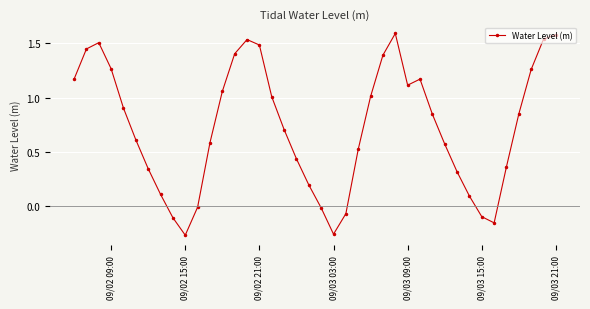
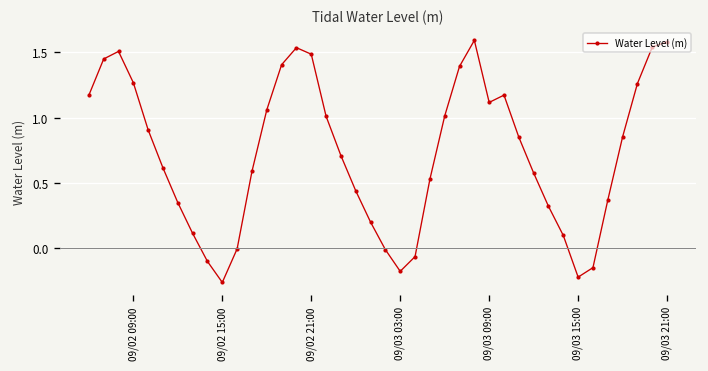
  {
    "09/02 09:00": 1.27,
    "09/02 15:00": -0.26,
    "09/02 21:00": 1.49,
-   "09/03 03:00": -0.25,
+   "09/03 03:00": -0.18,
    "09/03 09:00": 1.12,
-   "09/03 15:00": -0.09
+   "09/03 15:00": -0.22
  }
